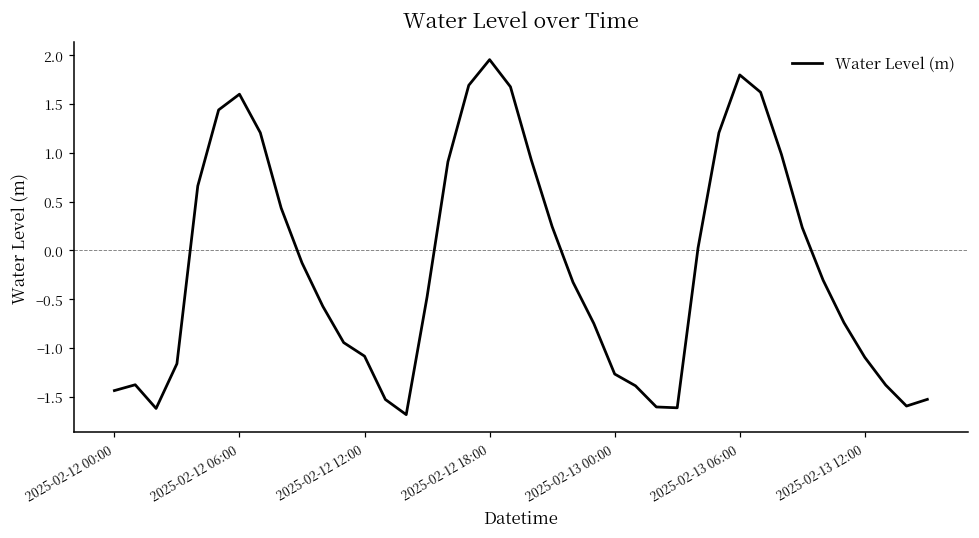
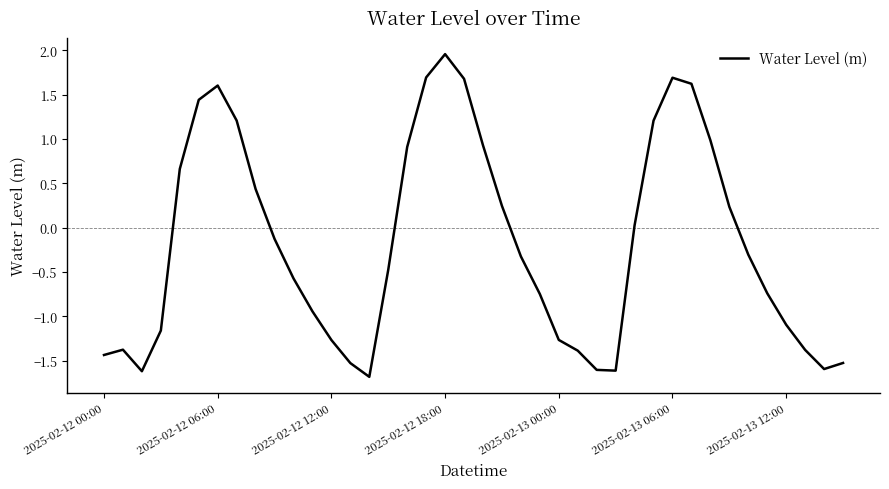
  {
    "2025-02-12 00:00": -1.4,
    "2025-02-12 06:00": 1.6,
-   "2025-02-12 12:00": -1.1,
+   "2025-02-12 12:00": -1.3,
    "2025-02-12 18:00": 2.0,
    "2025-02-13 00:00": -1.3,
-   "2025-02-13 06:00": 1.8,
+   "2025-02-13 06:00": 1.7,
    "2025-02-13 12:00": -1.1
  }
